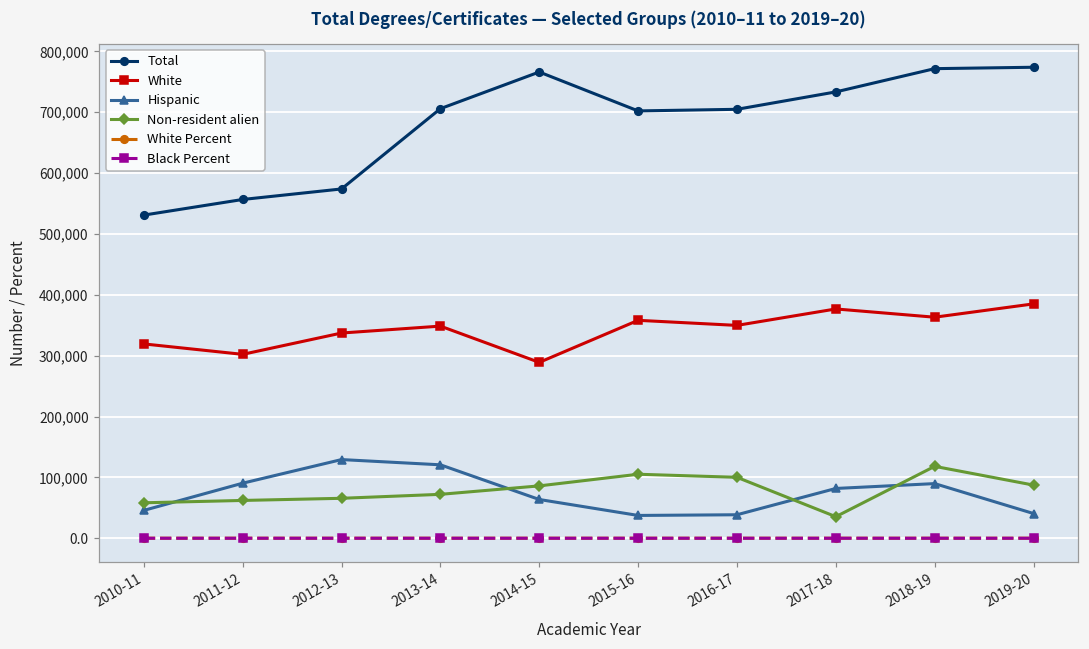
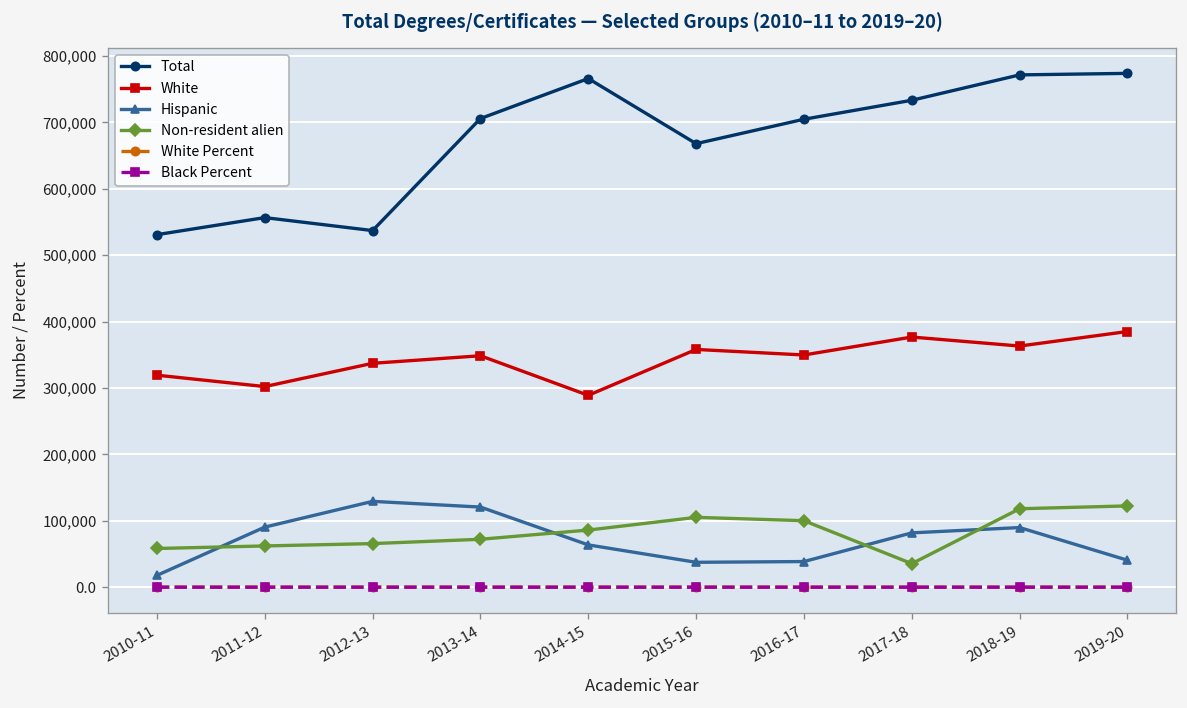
  {
    "Total": {
      "2010-11": "530,000",
      "2011-12": "560,000",
-     "2012-13": "570,000",
+     "2012-13": "540,000",
      "2013-14": "710,000",
      "2014-15": "770,000",
-     "2015-16": "700,000",
+     "2015-16": "670,000",
      "2016-17": "700,000",
      "2017-18": "730,000",
      "2018-19": "770,000",
      "2019-20": "770,000"
    },
    "White": {
      "2010-11": "320,000",
      "2011-12": "300,000",
      "2012-13": "340,000",
      "2013-14": "350,000",
      "2014-15": "290,000",
      "2015-16": "360,000",
      "2016-17": "350,000",
      "2017-18": "380,000",
      "2018-19": "360,000",
      "2019-20": "390,000"
    },
    "Hispanic": {
-     "2010-11": "50,000",
+     "2010-11": "20,000",
      "2011-12": "90,000",
      "2012-13": "130,000",
      "2013-14": "120,000",
      "2014-15": "60,000",
      "2015-16": "40,000",
      "2016-17": "40,000",
      "2017-18": "80,000",
      "2018-19": "90,000",
      "2019-20": "40,000"
    },
    "Non-resident alien": {
      "2010-11": "60,000",
      "2011-12": "60,000",
      "2012-13": "70,000",
      "2013-14": "70,000",
      "2014-15": "90,000",
      "2015-16": "110,000",
      "2016-17": "100,000",
      "2017-18": "40,000",
      "2018-19": "120,000",
-     "2019-20": "90,000"
+     "2019-20": "120,000"
    },
    "Black Percent": {
      "2010-11": "0",
      "2011-12": "0",
      "2012-13": "0",
      "2013-14": "0",
      "2014-15": "0",
      "2015-16": "0",
      "2016-17": "0",
      "2017-18": "0",
      "2018-19": "0",
      "2019-20": "0"
    }
  }
